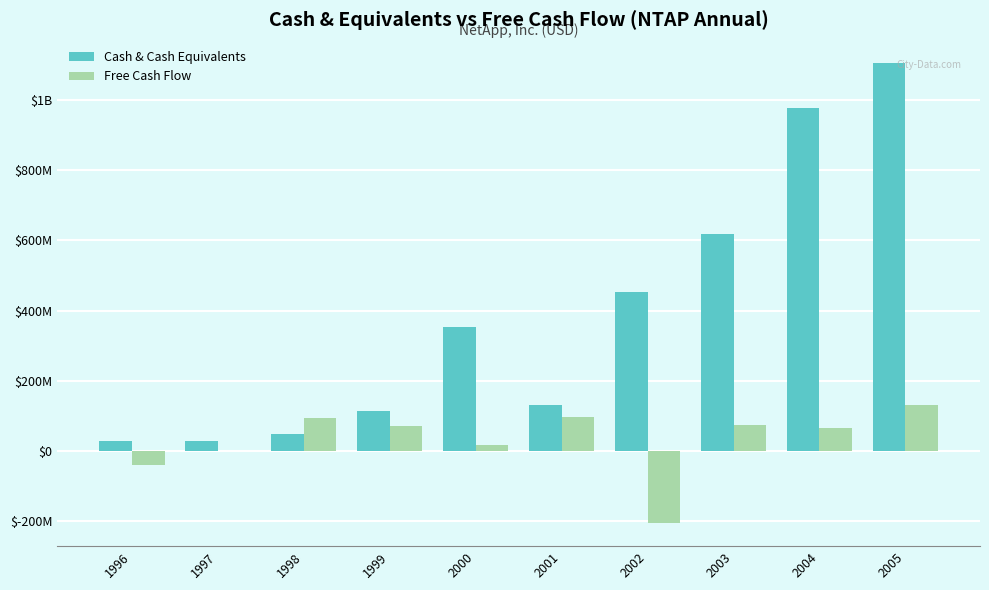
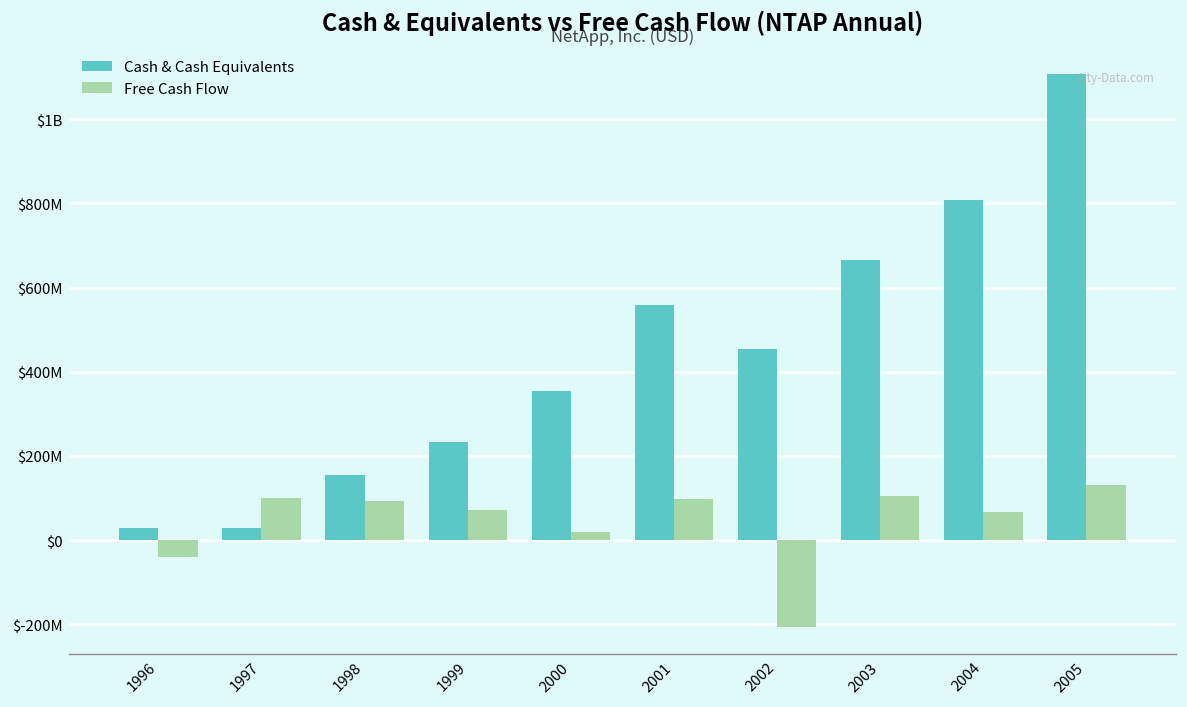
  {
    "Cash & Cash Equivalents": {
      "1996": "$30000000",
      "1997": "$30000000",
-     "1998": "$50000000",
-     "1999": "$120000000",
+     "1998": "$150000000",
+     "1999": "$230000000",
      "2000": "$350000000",
-     "2001": "$130000000",
+     "2001": "$560000000",
      "2002": "$450000000",
-     "2003": "$620000000",
-     "2004": "$980000000",
+     "2003": "$670000000",
+     "2004": "$810000000",
      "2005": "$1110000000"
    },
    "Free Cash Flow": {
      "1996": "$-40000000",
-     "1997": "$0",
+     "1997": "$100000000",
      "1998": "$90000000",
      "1999": "$70000000",
      "2000": "$20000000",
      "2001": "$100000000",
      "2002": "$-210000000",
-     "2003": "$80000000",
+     "2003": "$110000000",
      "2004": "$70000000",
      "2005": "$130000000"
    }
  }
